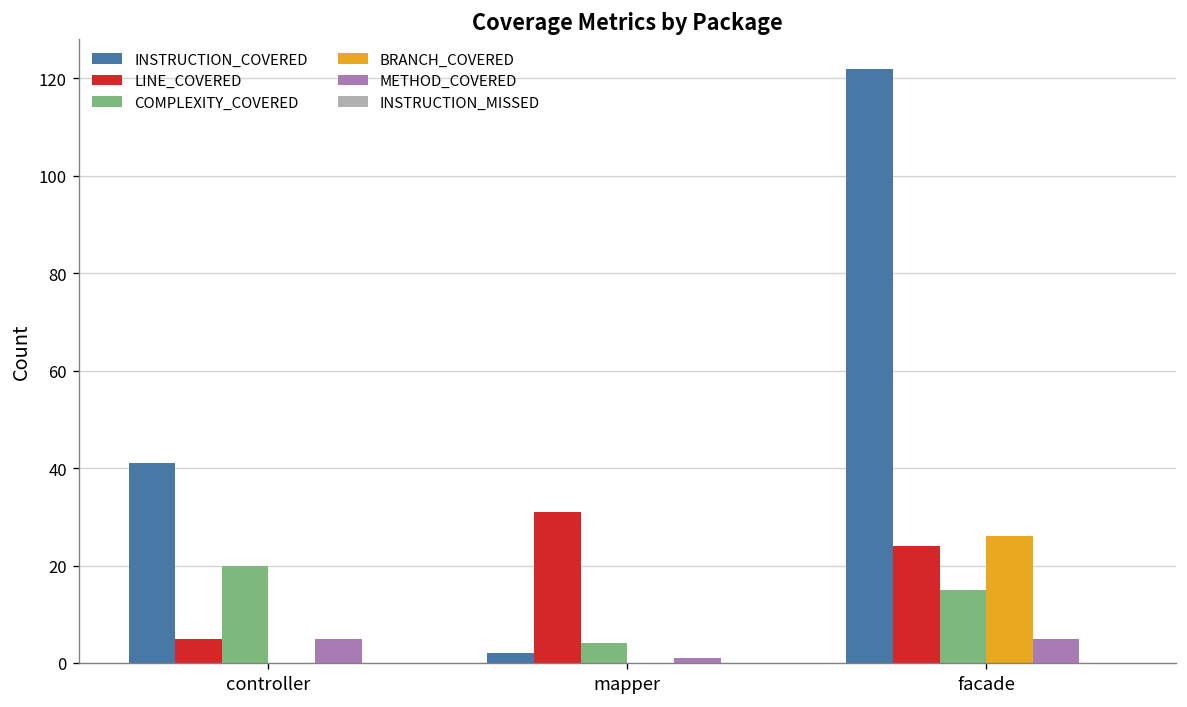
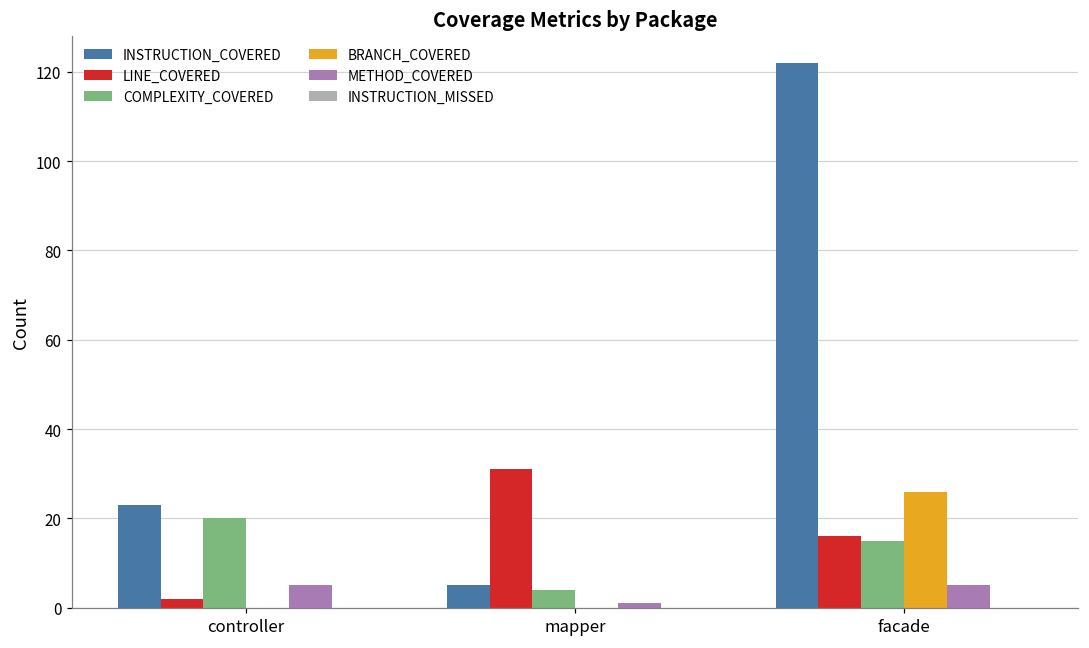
  {
    "INSTRUCTION_COVERED": {
-     "controller": 41,
-     "mapper": 2,
+     "controller": 23,
+     "mapper": 5,
      "facade": 122
    },
    "LINE_COVERED": {
-     "controller": 5,
+     "controller": 2,
      "mapper": 31,
-     "facade": 24
+     "facade": 16
    },
    "COMPLEXITY_COVERED": {
      "controller": 20,
      "mapper": 4,
      "facade": 15
    },
    "BRANCH_COVERED": {
      "controller": 0,
      "mapper": 0,
      "facade": 26
    }
  }
